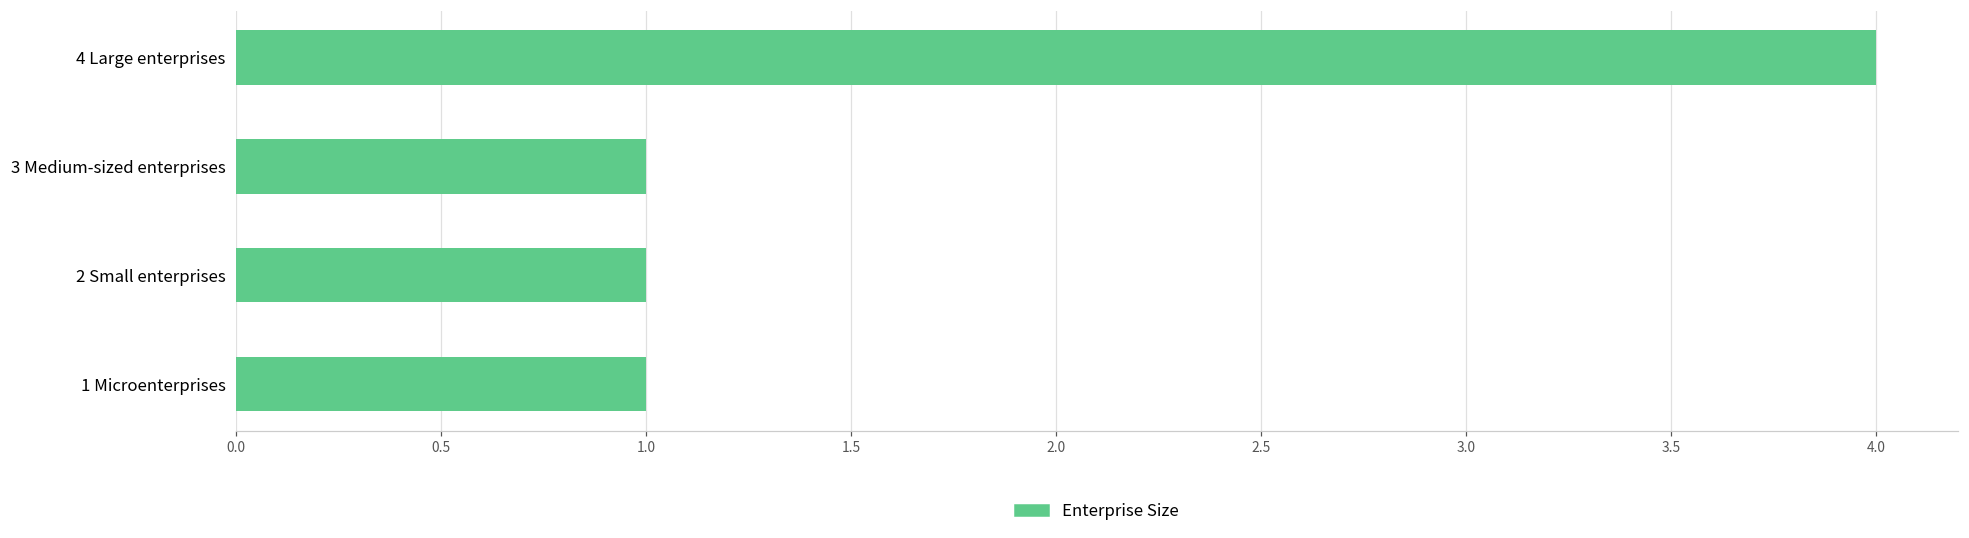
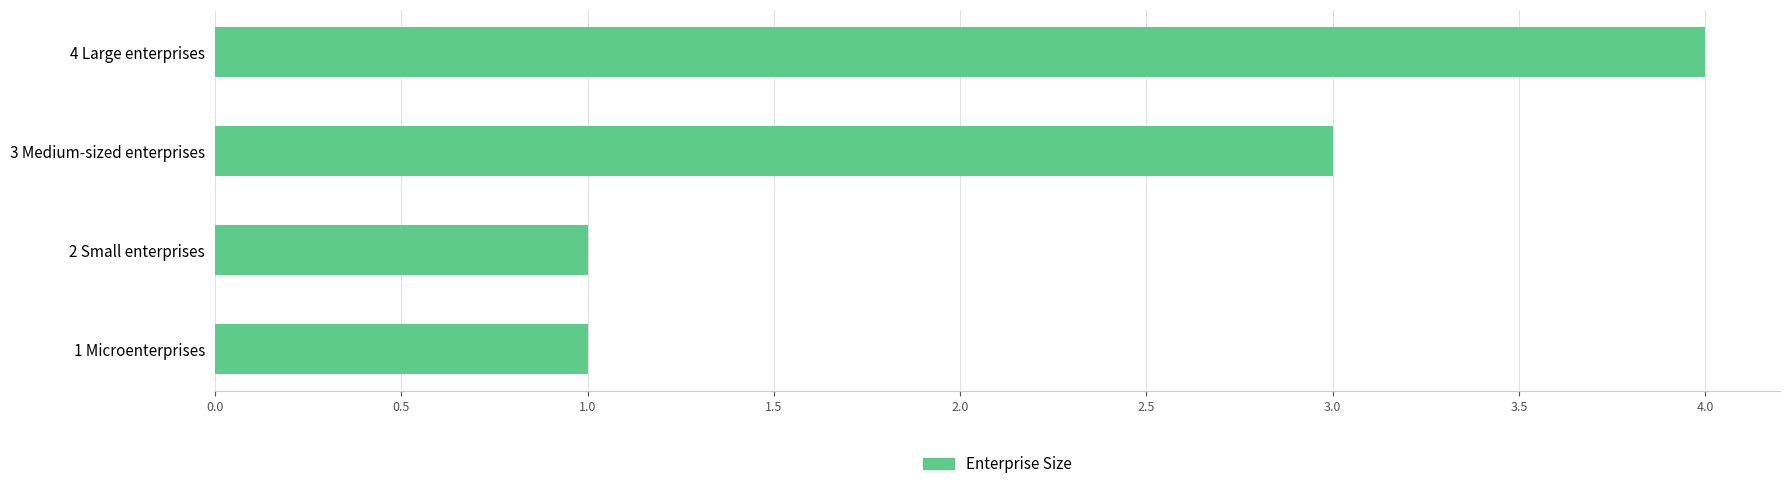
  {
    "4 Large enterprises": 4,
-   "3 Medium-sized enterprises": 1,
+   "3 Medium-sized enterprises": 3,
    "2 Small enterprises": 1,
    "1 Microenterprises": 1
  }
